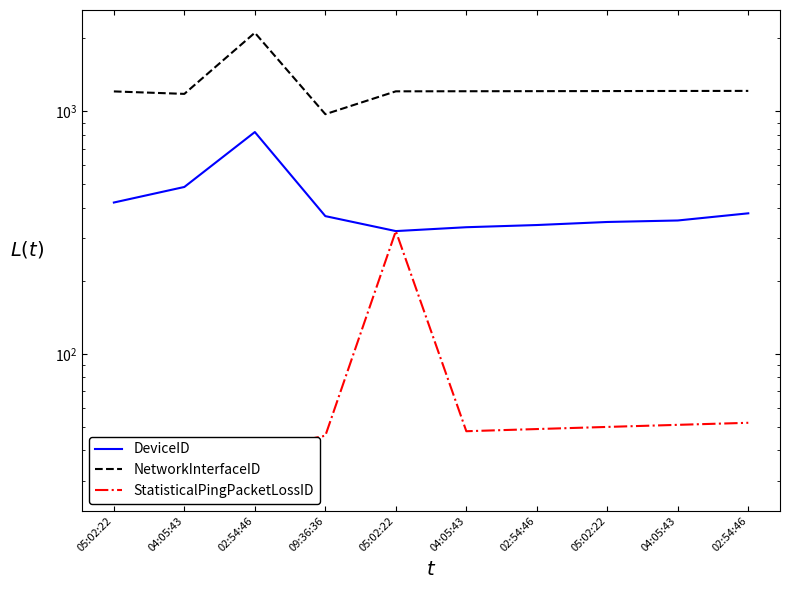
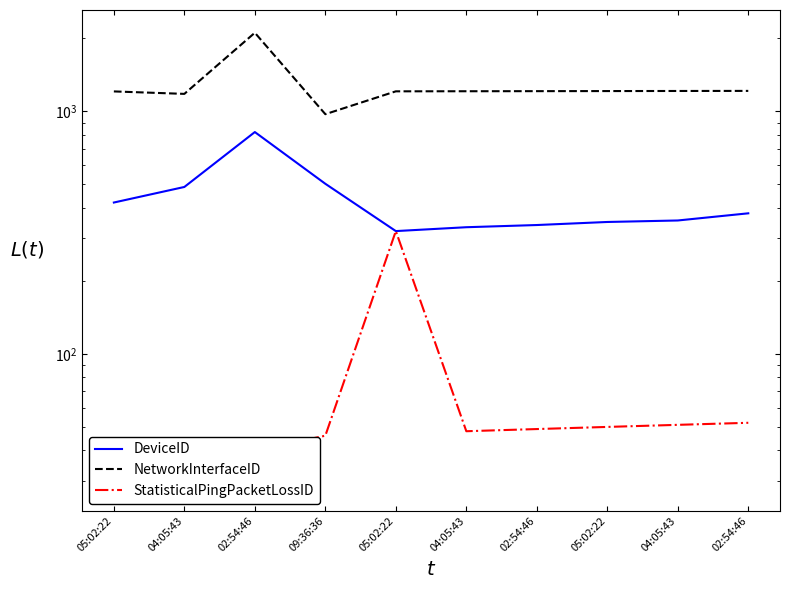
  {
    "DeviceID": {
-     "09:36:36": 370
+     "09:36:36": 500
    },
    "NetworkInterfaceID": {
      "09:36:36": 970
    },
    "StatisticalPingPacketLossID": {
      "09:36:36": 46
    }
  }
